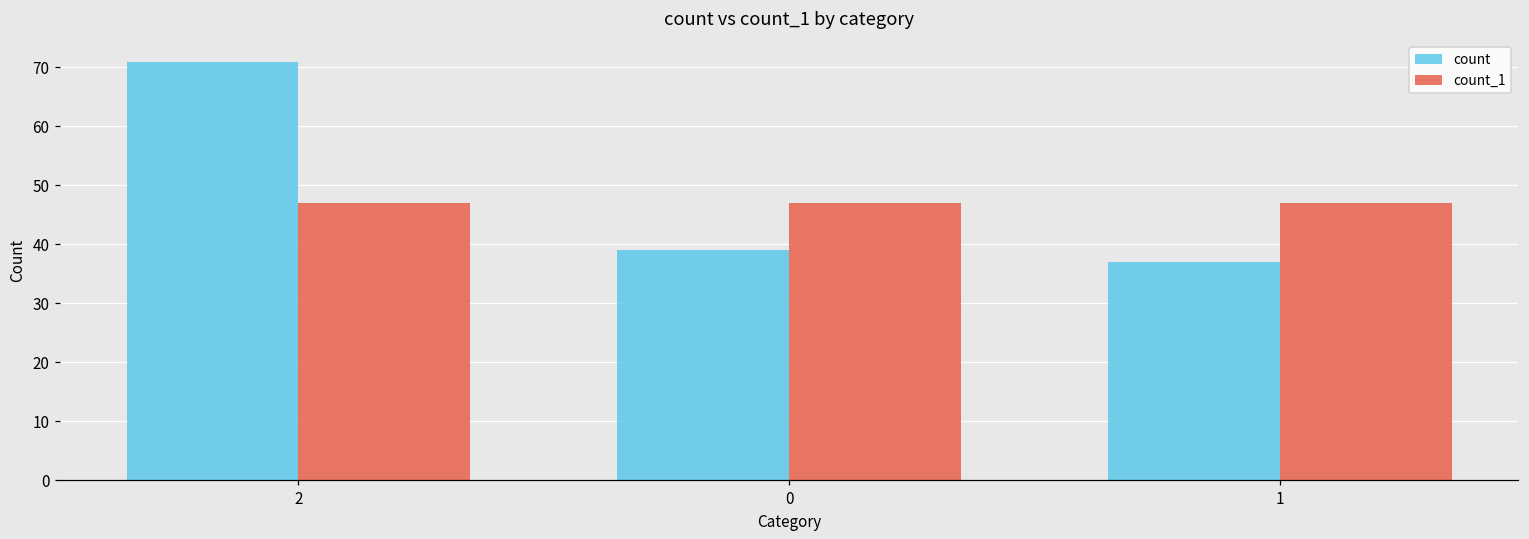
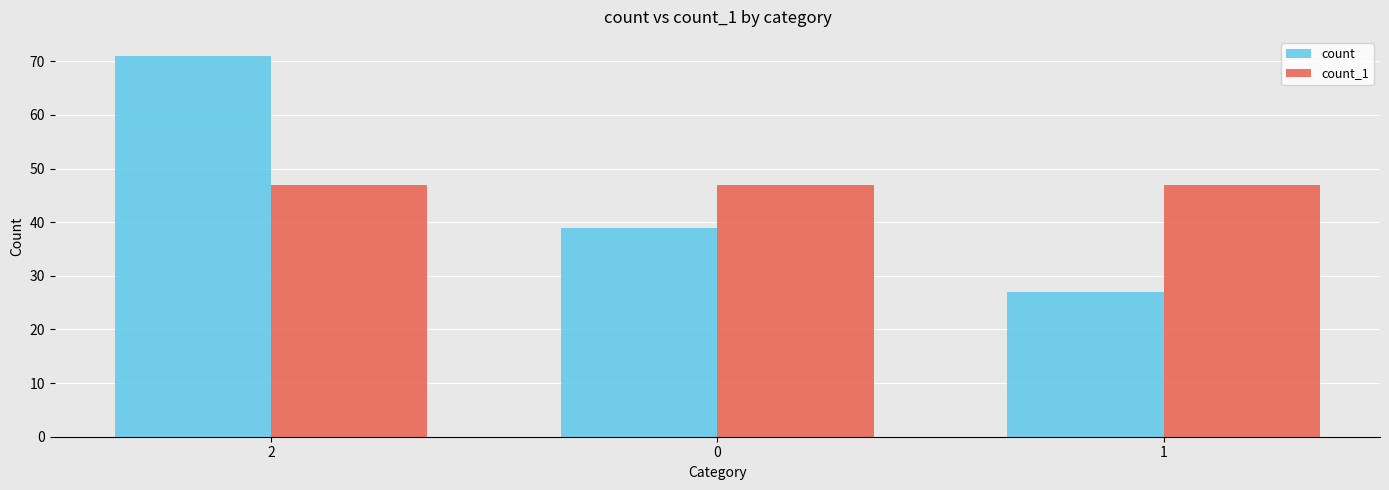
  {
    "count": {
      "2": 71,
      "0": 39,
-     "1": 37
+     "1": 27
    },
    "count_1": {
      "2": 47,
      "0": 47,
      "1": 47
    }
  }
